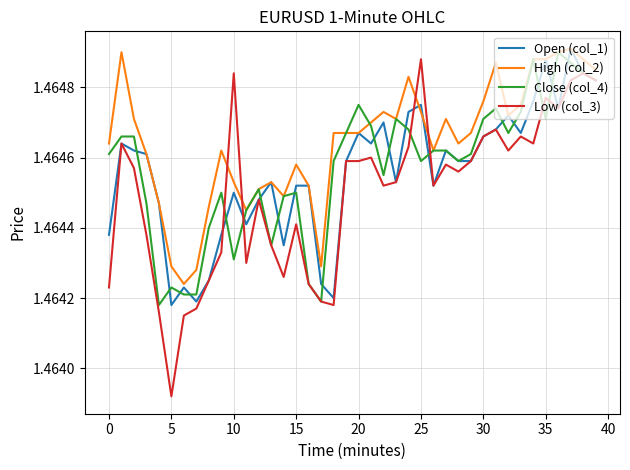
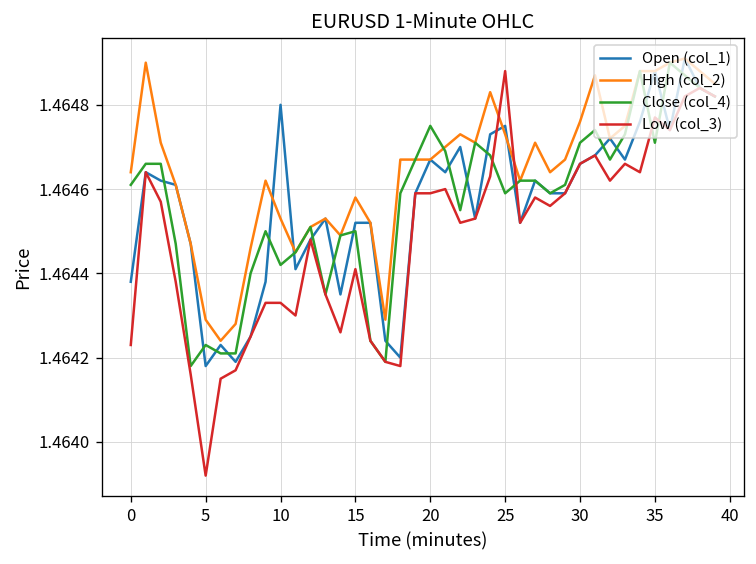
  {
    "Open (col_1)": {
      "0": 1.46438,
      "5": 1.46418,
-     "10": 1.4645,
+     "10": 1.4648,
      "15": 1.46452,
      "25": 1.46475
    },
    "High (col_2)": {
      "0": 1.46464,
      "5": 1.46429,
      "10": 1.46453,
      "15": 1.46458,
      "25": 1.46473,
      "30": 1.46476
    },
    "Close (col_4)": {
      "0": 1.46461,
      "5": 1.46423,
-     "10": 1.46431,
+     "10": 1.46442,
      "15": 1.46450,
      "20": 1.46475,
      "25": 1.46459,
      "30": 1.46471
    },
    "Low (col_3)": {
      "0": 1.46423,
      "5": 1.46392,
-     "10": 1.46484,
+     "10": 1.46433,
      "15": 1.46441,
      "20": 1.46459,
      "25": 1.46488
    }
  }
